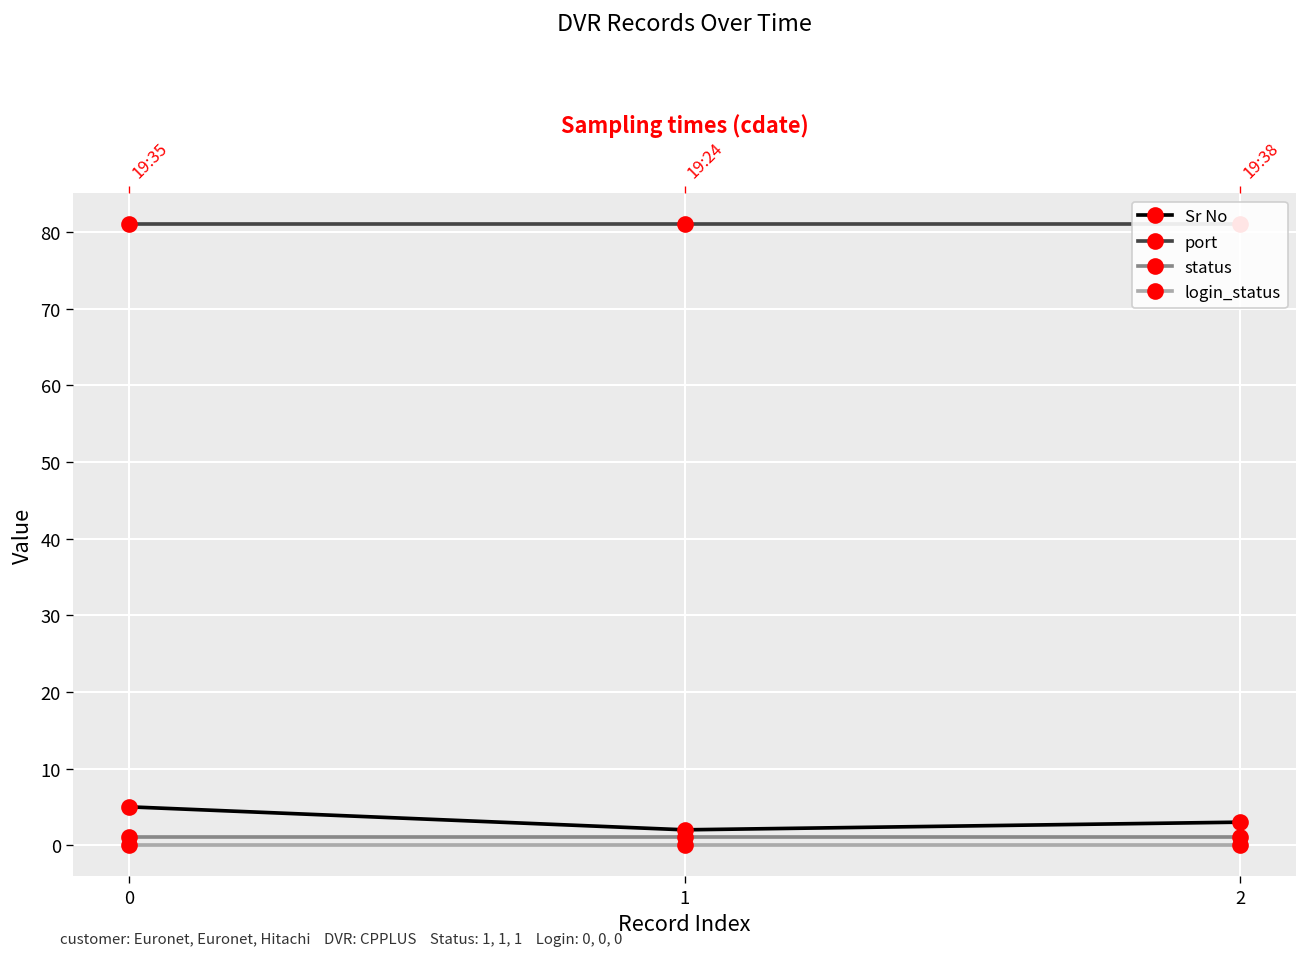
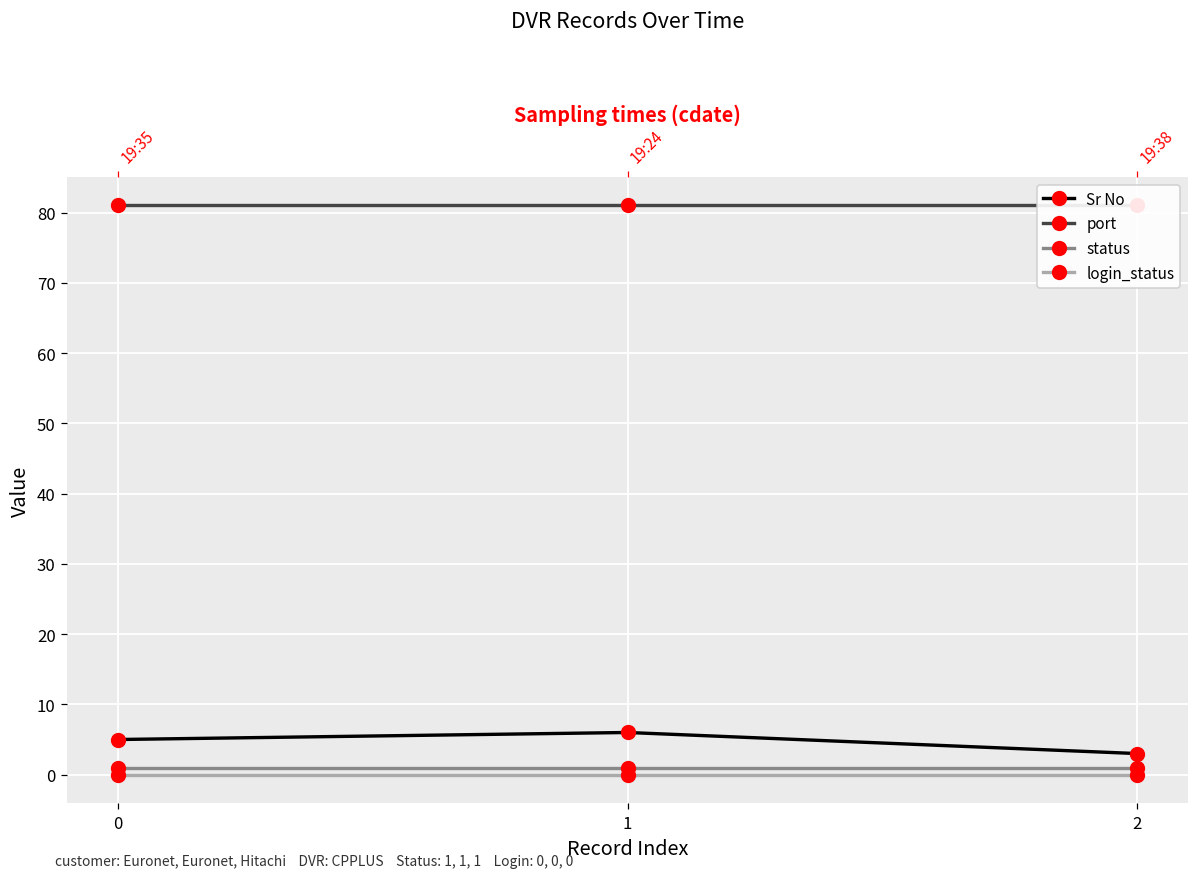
  {
    "Sr No": {
      "0": 5,
-     "1": 2,
+     "1": 6,
      "2": 3
    },
    "port": {
      "0": 81,
      "1": 81
    }
  }
